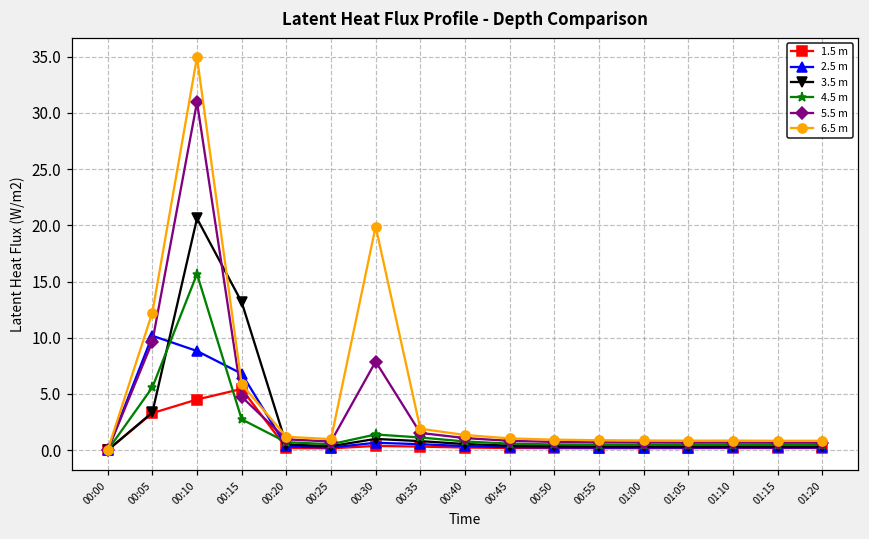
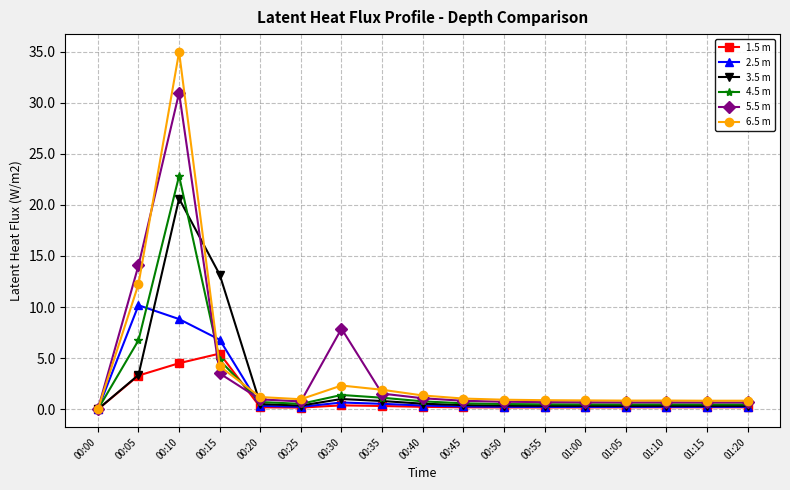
  {
    "1.5 m": {
      "00:10": 4.5,
      "00:15": 5.4,
      "00:30": 0.4
    },
    "2.5 m": {
      "00:05": 10.2,
      "00:10": 8.8,
      "00:15": 6.8,
      "00:30": 0.7
    },
    "3.5 m": {
      "00:10": 20.6,
      "00:15": 13.2,
      "00:30": 1.0,
      "00:35": 0.8
    },
    "4.5 m": {
-     "00:05": 5.6,
-     "00:10": 15.7,
-     "00:15": 2.7,
+     "00:05": 6.7,
+     "00:10": 22.8,
+     "00:15": 4.8,
      "00:30": 1.4,
      "00:35": 1.1
    },
    "5.5 m": {
-     "00:05": 9.6,
+     "00:05": 14.1,
      "00:10": 31.0,
-     "00:15": 4.8,
+     "00:15": 3.5,
      "00:30": 7.9,
      "00:35": 1.5,
      "00:40": 1.1
    },
    "6.5 m": {
      "00:05": 12.2,
      "00:10": 35.0,
-     "00:15": 5.9,
-     "00:30": 19.9,
+     "00:15": 4.2,
+     "00:30": 2.3,
      "00:35": 1.9,
      "00:40": 1.4
    }
  }
